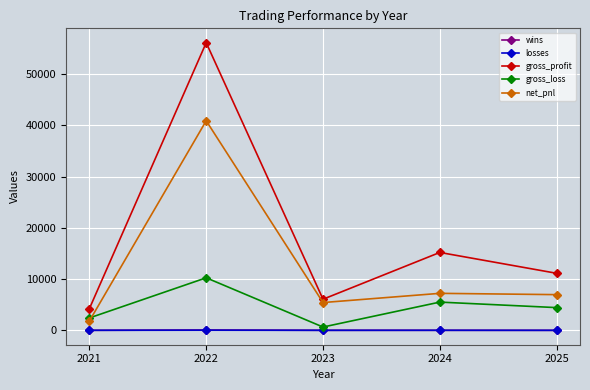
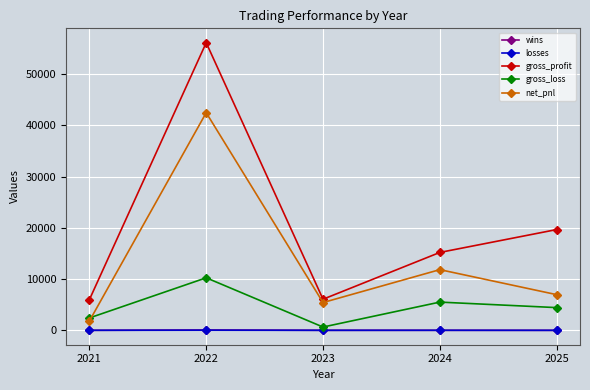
  {
    "losses": {
      "2021": 0,
      "2022": 0,
      "2023": 0,
      "2024": 0,
      "2025": 0
    },
    "gross_profit": {
-     "2021": 4000,
+     "2021": 6000,
      "2022": 56000,
      "2023": 6000,
      "2024": 15000,
-     "2025": 11000
+     "2025": 20000
    },
    "gross_loss": {
      "2021": 2000,
      "2022": 10000,
      "2023": 1000,
      "2024": 6000,
      "2025": 4000
    },
    "net_pnl": {
      "2021": 2000,
-     "2022": 41000,
+     "2022": 42000,
      "2023": 5000,
-     "2024": 7000,
+     "2024": 12000,
      "2025": 7000
    }
  }
